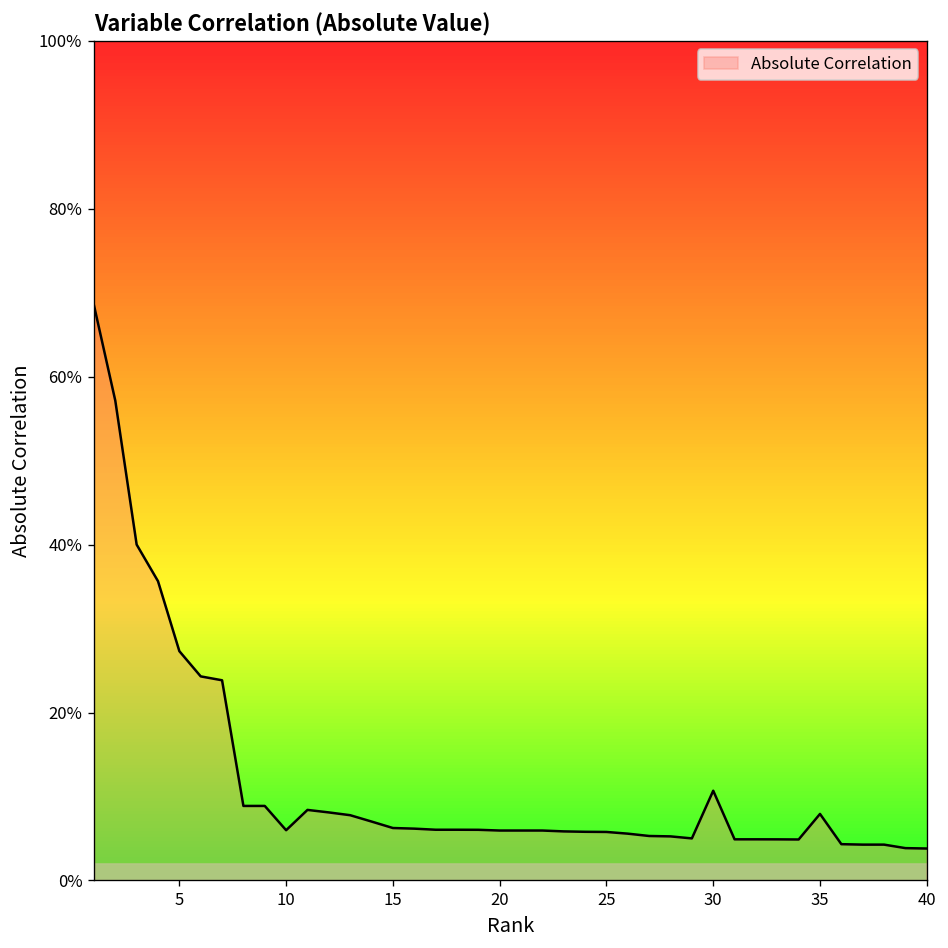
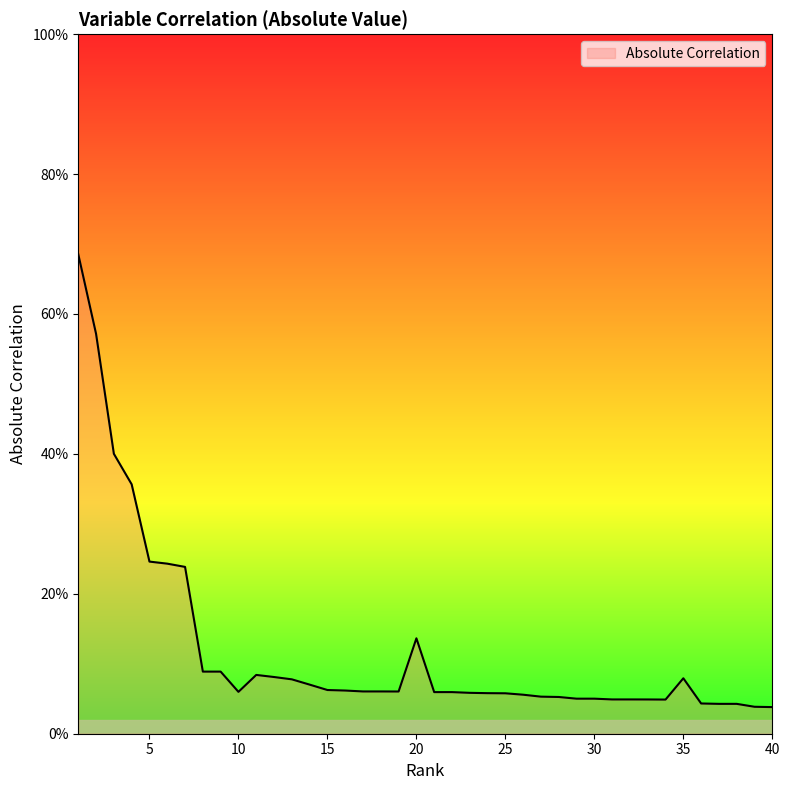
  {
-   "5": "27%",
+   "5": "25%",
    "10": "6%",
    "15": "6%",
-   "20": "6%",
+   "20": "14%",
    "25": "6%",
-   "30": "11%",
+   "30": "5%",
    "35": "8%",
    "40": "4%"
  }
